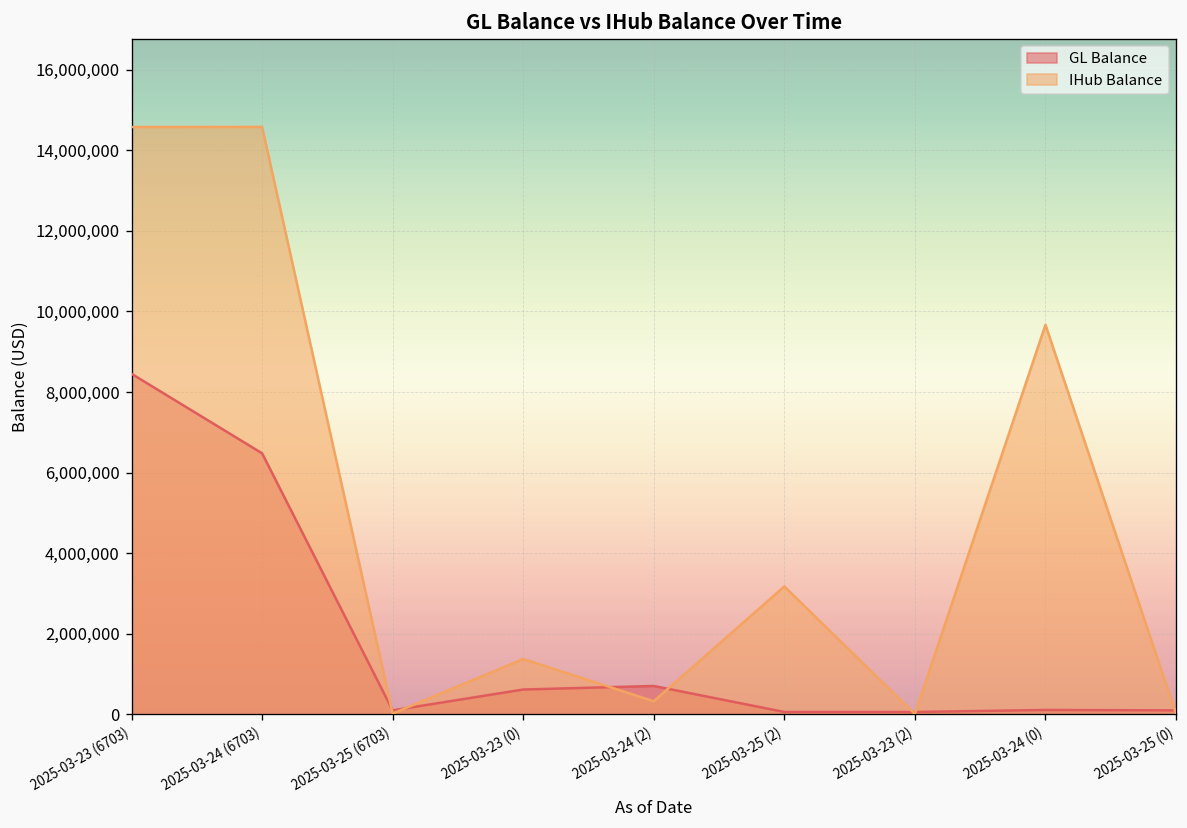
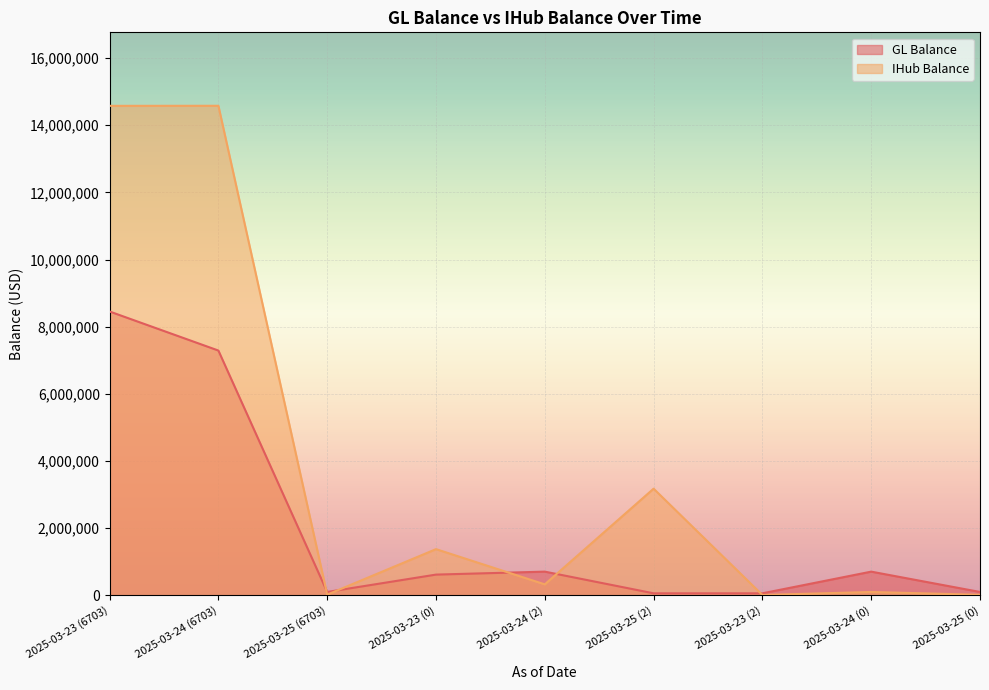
  {
    "GL Balance": {
      "2025-03-23 (6703)": "8,500,000",
-     "2025-03-24 (6703)": "6,500,000",
+     "2025-03-24 (6703)": "7,300,000",
      "2025-03-25 (6703)": "100,000",
      "2025-03-23 (0)": "600,000",
      "2025-03-24 (2)": "700,000",
      "2025-03-25 (2)": "100,000",
-     "2025-03-24 (0)": "100,000",
+     "2025-03-24 (0)": "700,000",
      "2025-03-25 (0)": "100,000"
    },
    "IHub Balance": {
      "2025-03-23 (6703)": "14,600,000",
      "2025-03-24 (6703)": "14,600,000",
      "2025-03-25 (6703)": "0",
      "2025-03-23 (0)": "1,400,000",
      "2025-03-24 (2)": "300,000",
      "2025-03-25 (2)": "3,200,000",
-     "2025-03-24 (0)": "9,700,000",
+     "2025-03-24 (0)": "100,000",
      "2025-03-25 (0)": "0"
    }
  }
